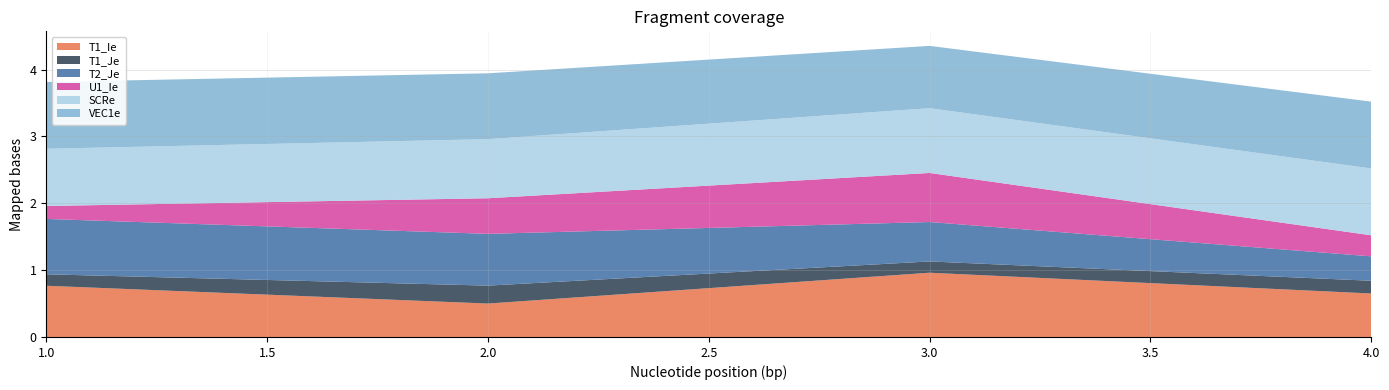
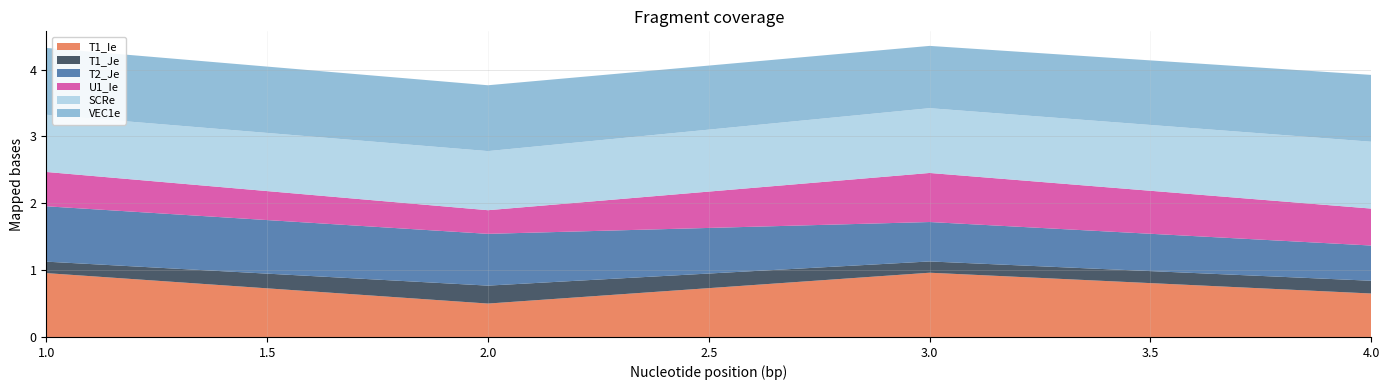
  {
    "T1_Ie": {
-     "1.0": 0.8,
+     "1.0": 1.0,
      "2.0": 0.5,
      "3.0": 1.0,
      "4.0": 0.7
    },
    "T1_Je": {
      "1.0": 0.2,
      "2.0": 0.3,
      "3.0": 0.2,
      "4.0": 0.2
    },
    "T2_Je": {
      "1.0": 0.8,
      "2.0": 0.8,
      "3.0": 0.6,
-     "4.0": 0.4
+     "4.0": 0.5
    },
    "U1_Ie": {
-     "1.0": 0.2,
-     "2.0": 0.5,
+     "1.0": 0.5,
+     "2.0": 0.4,
      "3.0": 0.7,
-     "4.0": 0.3
+     "4.0": 0.6
    }
  }
